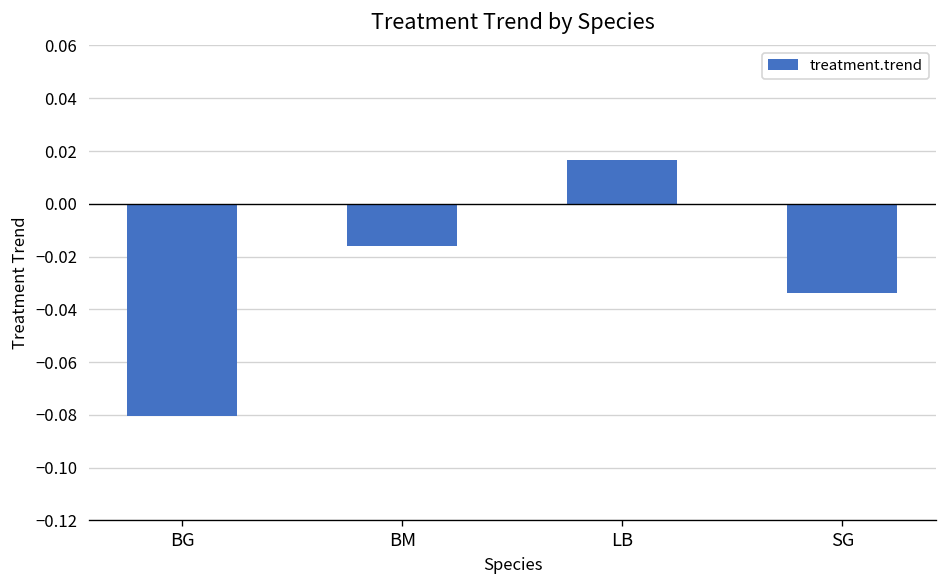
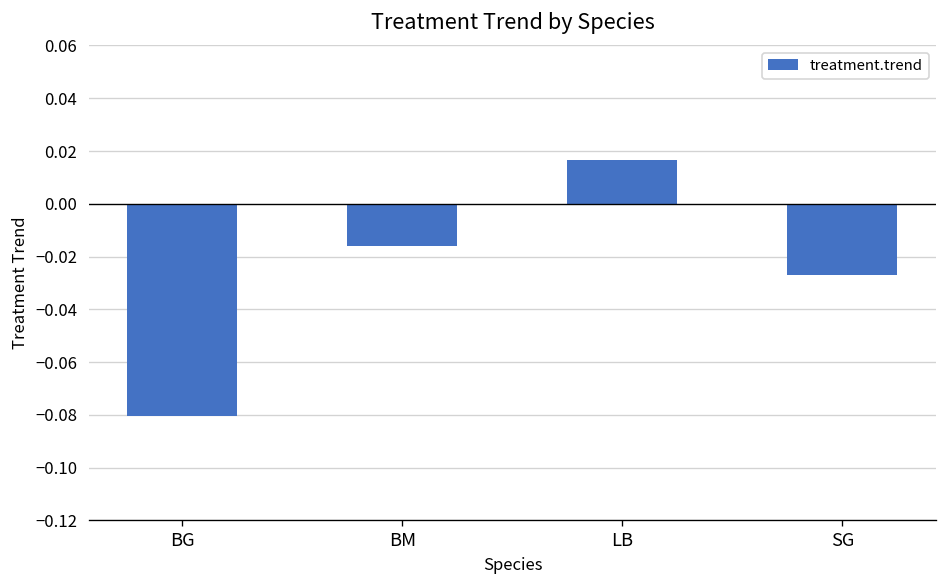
  {
    "BG": -0.080,
    "BM": -0.016,
    "LB": 0.017,
-   "SG": -0.034
+   "SG": -0.027
  }
